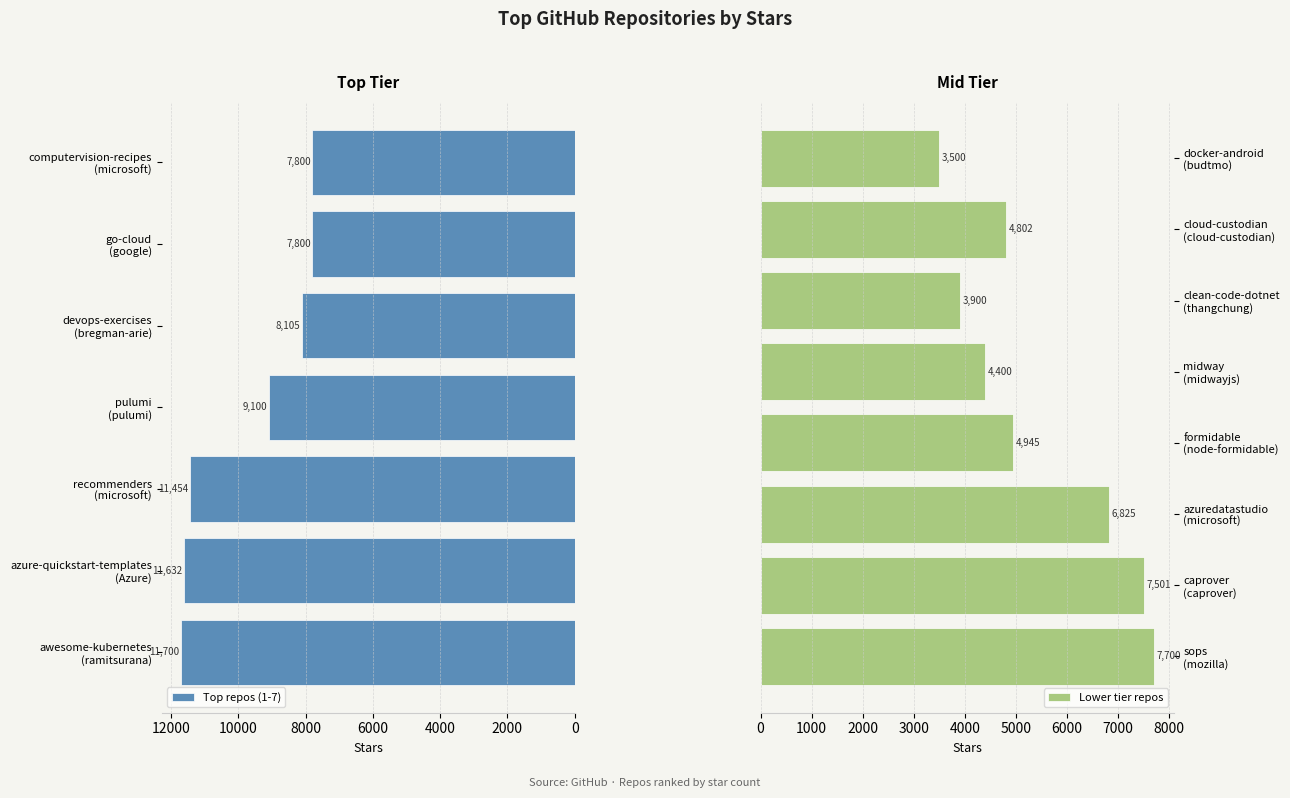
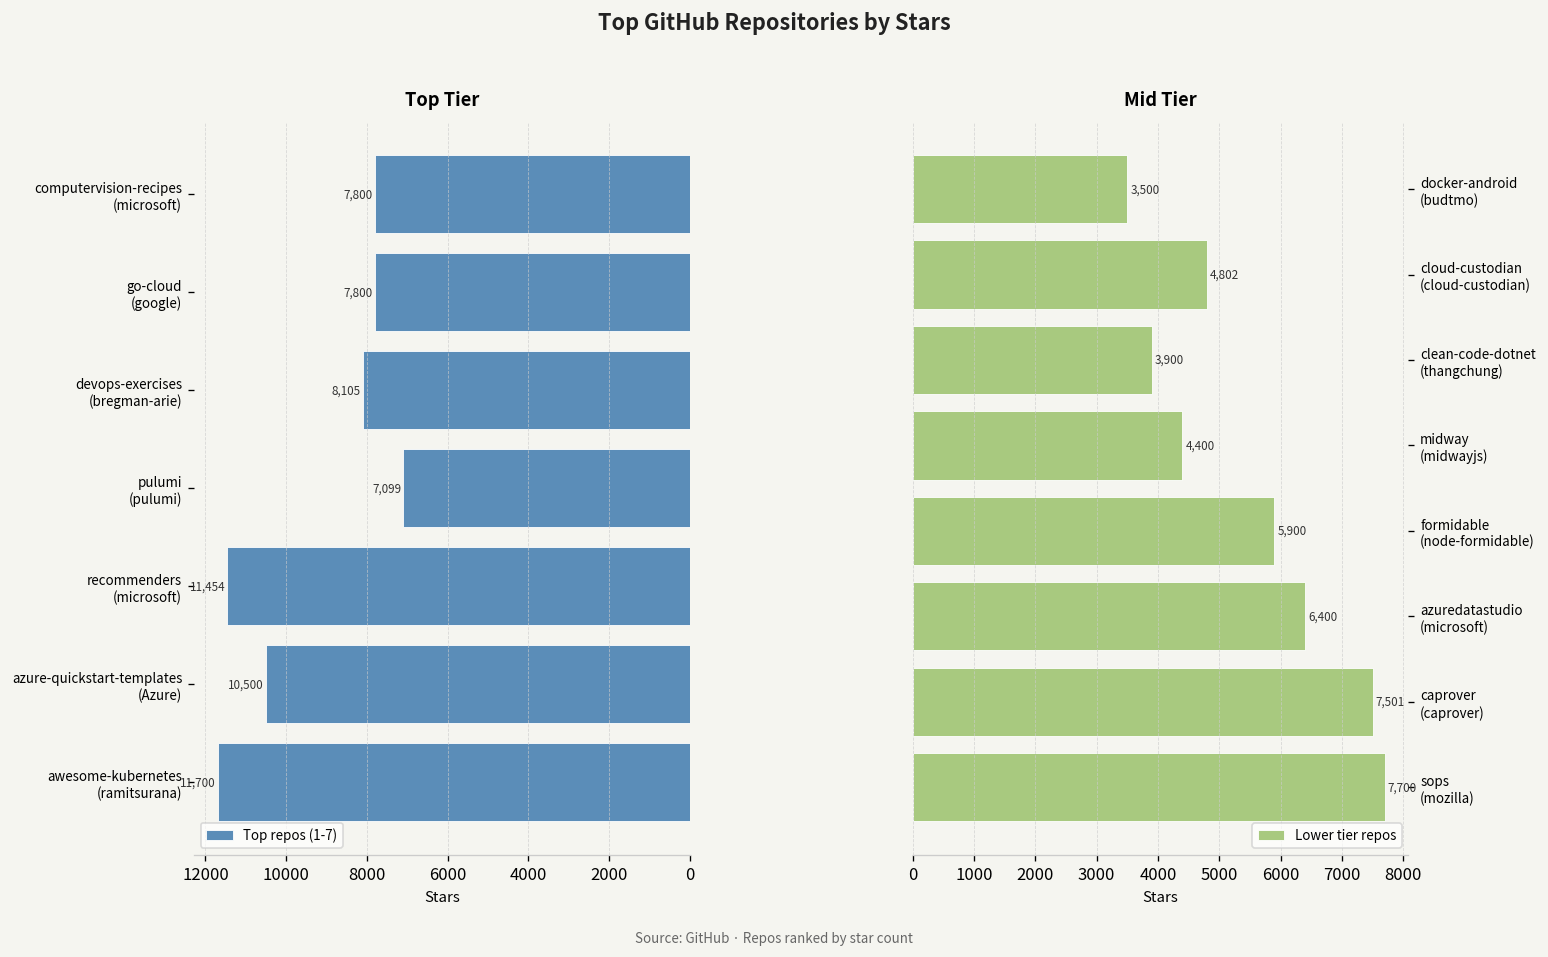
  {
    "Top Tier": {
      "computervision-recipes (microsoft)": "7,800",
      "go-cloud (google)": "7,800",
      "devops-exercises (bregman-arie)": "8,105",
-     "pulumi (pulumi)": "9,100",
+     "pulumi (pulumi)": "7,099",
      "recommenders (microsoft)": "11,454",
-     "azure-quickstart-templates (Azure)": "11,632",
+     "azure-quickstart-templates (Azure)": "10,500",
      "awesome-kubernetes (ramitsurana)": "11,700"
    },
    "Mid Tier": {
      "docker-android (budtmo)": "3,500",
      "cloud-custodian (cloud-custodian)": "4,802",
      "clean-code-dotnet (thangchung)": "3,900",
      "midway (midwayjs)": "4,400",
-     "formidable (node-formidable)": "4,945",
-     "azuredatastudio (microsoft)": "6,825",
+     "formidable (node-formidable)": "5,900",
+     "azuredatastudio (microsoft)": "6,400",
      "caprover (caprover)": "7,501",
      "sops (mozilla)": "7,700"
    }
  }
